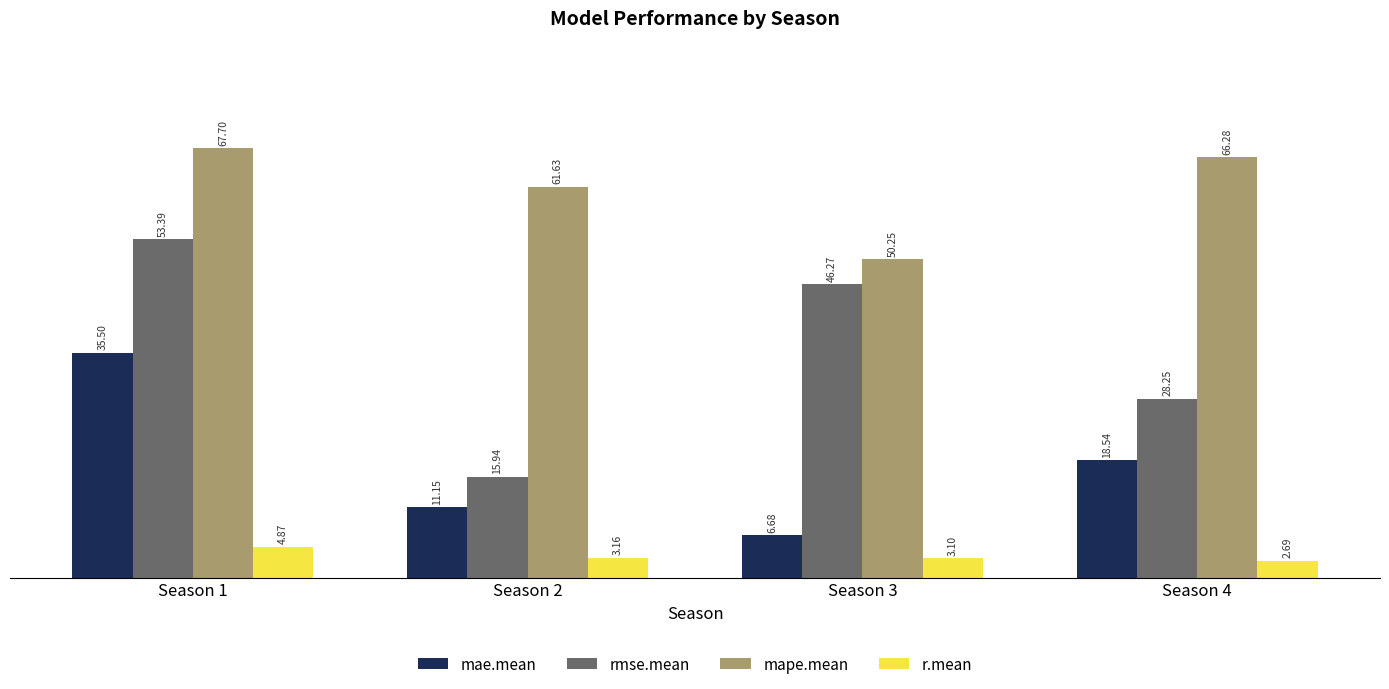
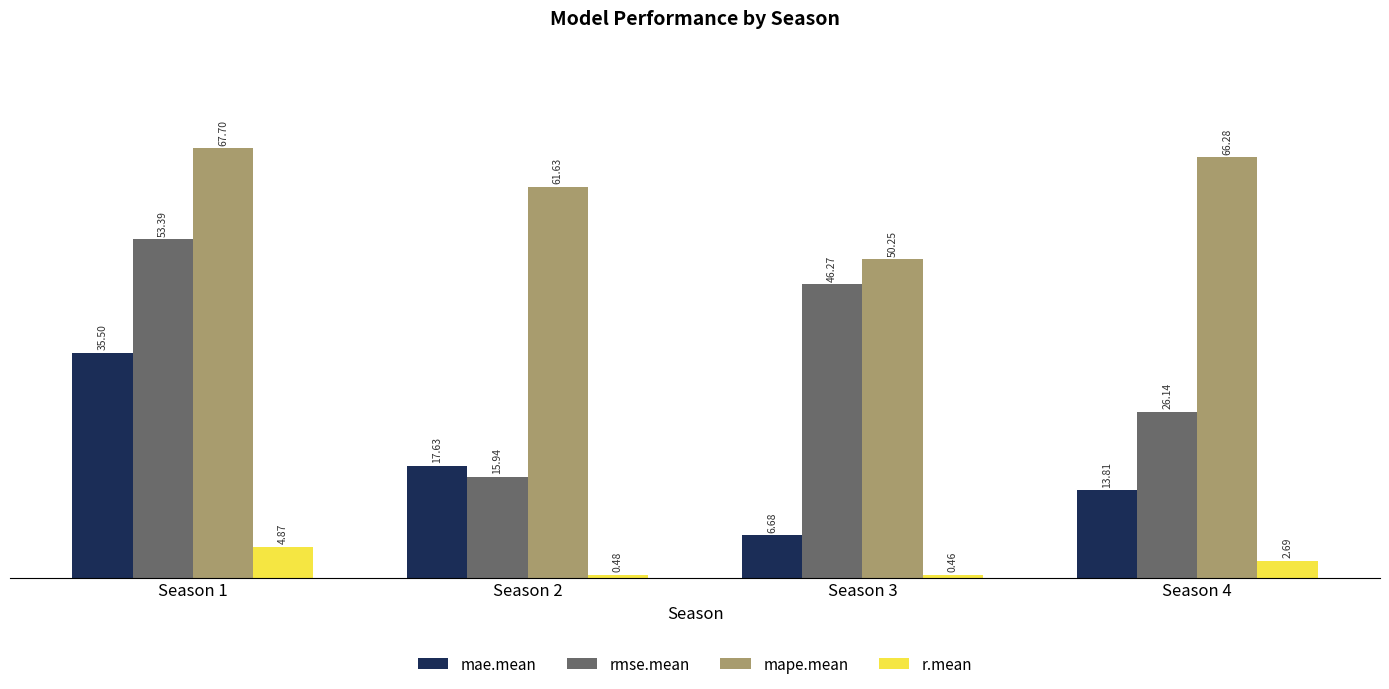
  {
    "mae.mean": {
      "Season 1": 35.50,
-     "Season 2": 11.15,
+     "Season 2": 17.63,
      "Season 3": 6.68,
-     "Season 4": 18.54
+     "Season 4": 13.81
    },
    "rmse.mean": {
      "Season 1": 53.39,
      "Season 2": 15.94,
      "Season 3": 46.27,
-     "Season 4": 28.25
+     "Season 4": 26.14
    },
    "mape.mean": {
      "Season 1": 67.70,
      "Season 2": 61.63,
      "Season 3": 50.25,
      "Season 4": 66.28
    },
    "r.mean": {
      "Season 1": 4.87,
-     "Season 2": 3.16,
-     "Season 3": 3.10,
+     "Season 2": 0.48,
+     "Season 3": 0.46,
      "Season 4": 2.69
    }
  }
